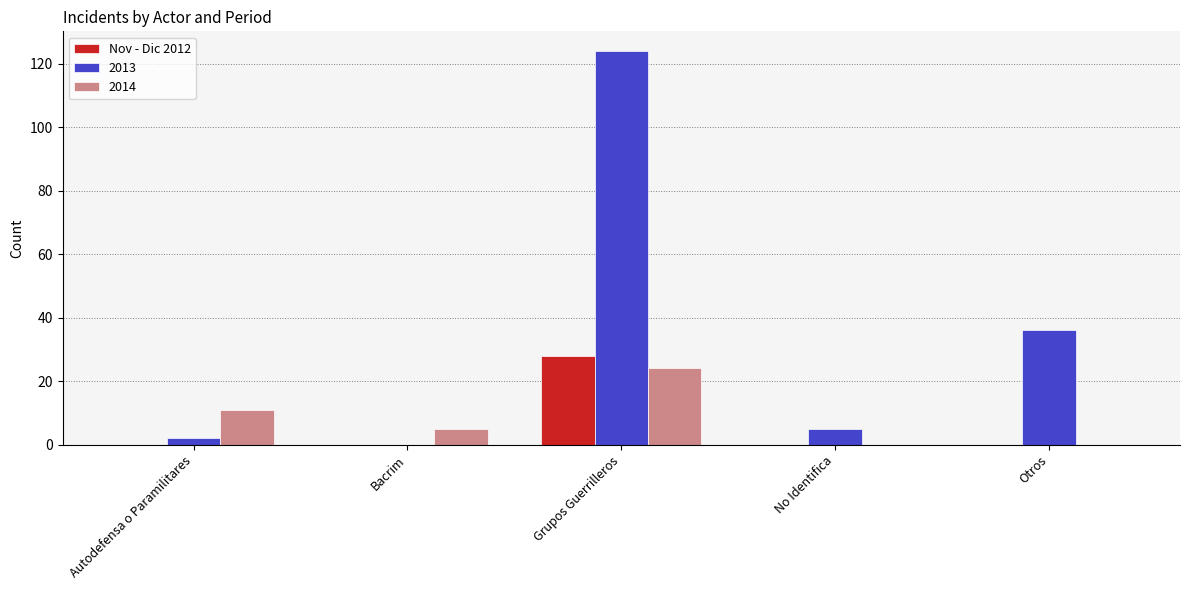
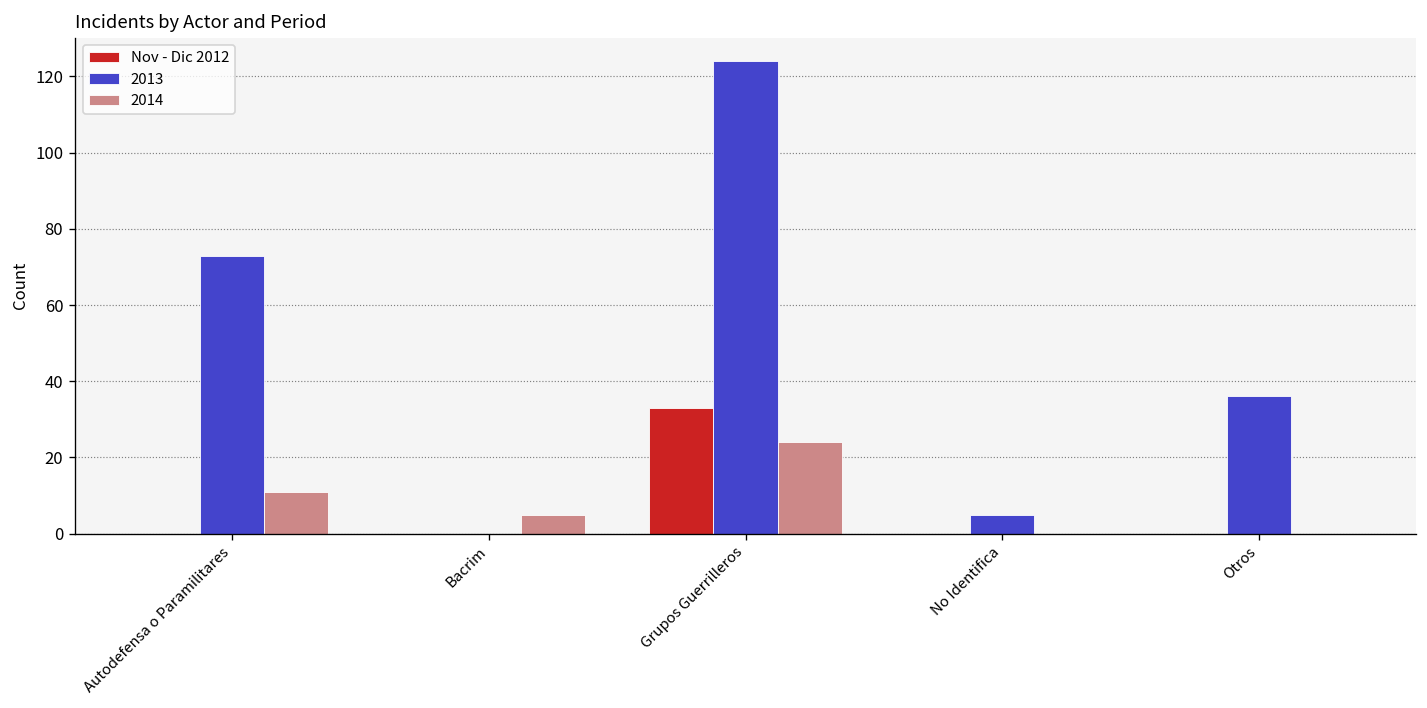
  {
    "Nov - Dic 2012": {
      "Autodefensa o Paramilitares": 0,
      "Bacrim": 0,
-     "Grupos Guerrilleros": 28,
+     "Grupos Guerrilleros": 33,
      "No Identifica": 0,
      "Otros": 0
    },
    "2013": {
-     "Autodefensa o Paramilitares": 2,
+     "Autodefensa o Paramilitares": 73,
      "Bacrim": 0,
      "Grupos Guerrilleros": 124,
      "No Identifica": 5,
      "Otros": 36
    },
    "2014": {
      "Autodefensa o Paramilitares": 11,
      "Bacrim": 5,
      "Grupos Guerrilleros": 24,
      "No Identifica": 0,
      "Otros": 0
    }
  }
